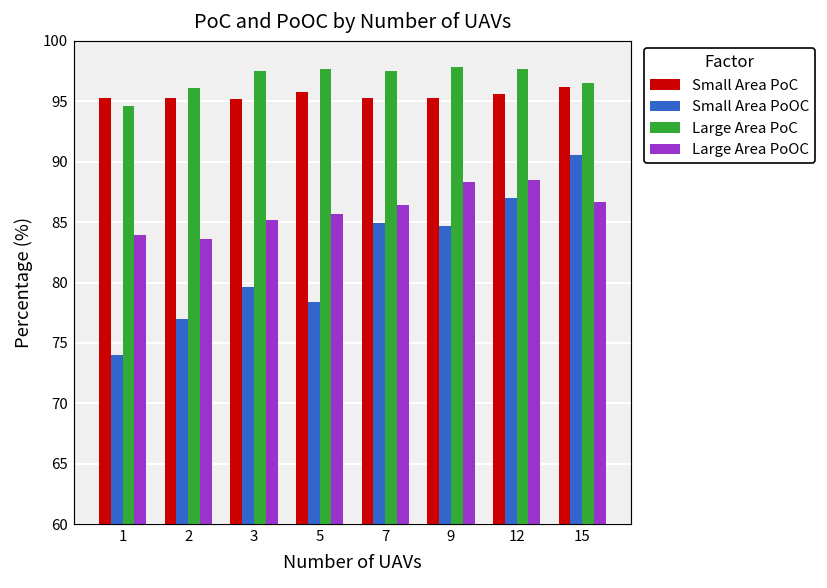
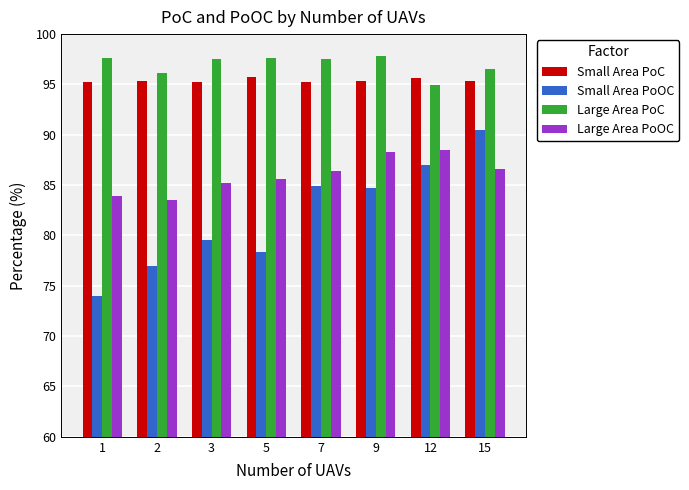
  {
    "Small Area PoC": {
      "1": 95.3,
      "2": 95.3,
      "3": 95.2,
      "5": 95.8,
      "7": 95.3,
      "9": 95.3,
      "12": 95.6,
-     "15": 96.2
+     "15": 95.3
    },
    "Small Area PoOC": {
      "1": 74.0,
      "2": 77.0,
      "3": 79.6,
      "5": 78.4,
      "7": 85.0,
      "9": 84.7,
      "12": 87.0,
      "15": 90.5
    },
    "Large Area PoC": {
-     "1": 94.6,
+     "1": 97.7,
      "2": 96.1,
      "3": 97.5,
      "5": 97.7,
      "7": 97.5,
      "9": 97.9,
-     "12": 97.7,
+     "12": 95.0,
      "15": 96.5
    },
    "Large Area PoOC": {
      "1": 83.9,
      "2": 83.6,
      "3": 85.2,
      "5": 85.6,
      "7": 86.4,
      "9": 88.3,
      "12": 88.5,
      "15": 86.6
    }
  }
